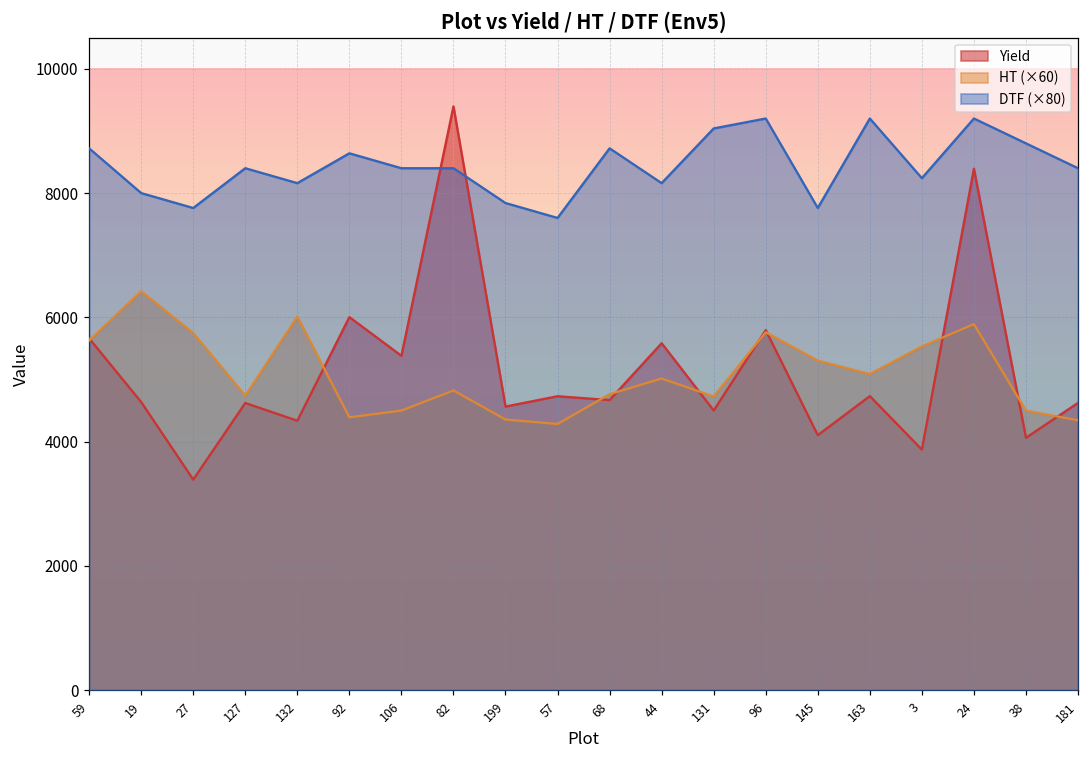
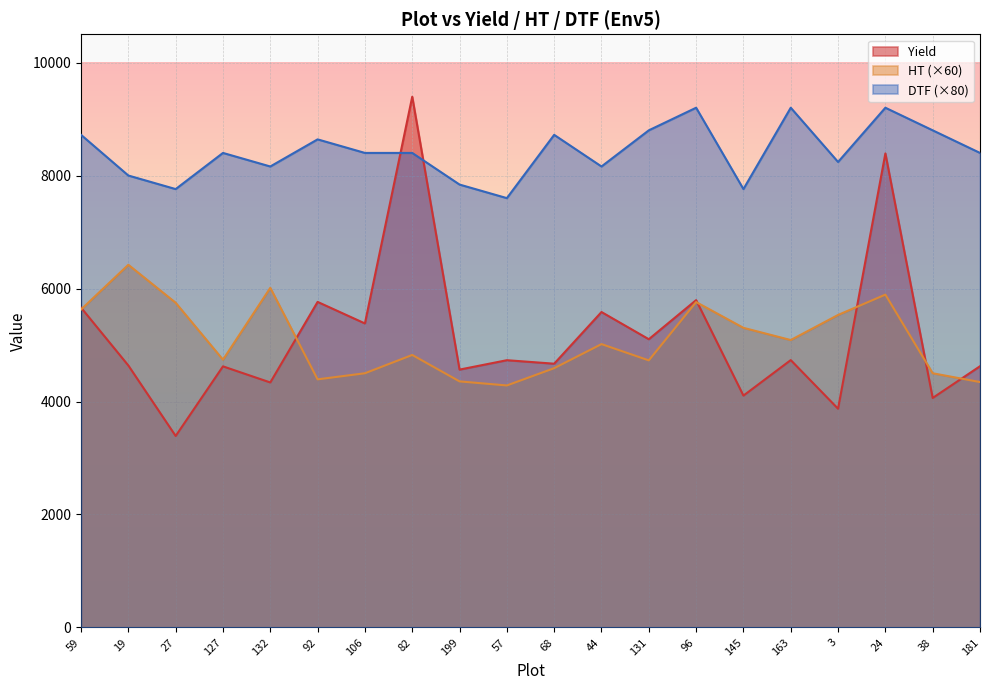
  {
    "Yield": {
      "19": 4600,
      "27": 3400,
      "127": 4600,
      "132": 4300,
-     "92": 6000,
+     "92": 5800,
      "106": 5400,
      "82": 9400,
      "199": 4600,
      "57": 4700,
      "68": 4700,
      "44": 5600,
-     "131": 4500,
+     "131": 5100,
      "145": 4100,
      "163": 4700,
      "3": 3900,
      "24": 8400,
      "38": 4100,
      "181": 4600
    },
    "HT (×60)": {
      "19": 6400,
      "27": 5700,
      "127": 4700,
      "132": 6000,
      "92": 4400,
      "106": 4500,
      "82": 4800,
      "199": 4400,
      "57": 4300,
-     "68": 4800,
+     "68": 4600,
      "44": 5000,
      "131": 4700,
      "145": 5300,
      "163": 5100,
      "3": 5500,
      "24": 5900,
      "38": 4500,
      "181": 4300
    },
    "DTF (×80)": {
      "59": 8700,
      "19": 8000,
      "27": 7800,
      "127": 8400,
      "132": 8200,
      "92": 8600,
      "106": 8400,
      "82": 8400,
      "199": 7800,
      "57": 7600,
      "68": 8700,
      "44": 8200,
-     "131": 9000,
+     "131": 8800,
      "96": 9200,
      "145": 7800,
      "163": 9200,
      "3": 8200,
      "24": 9200,
      "38": 8800,
      "181": 8400
    }
  }
